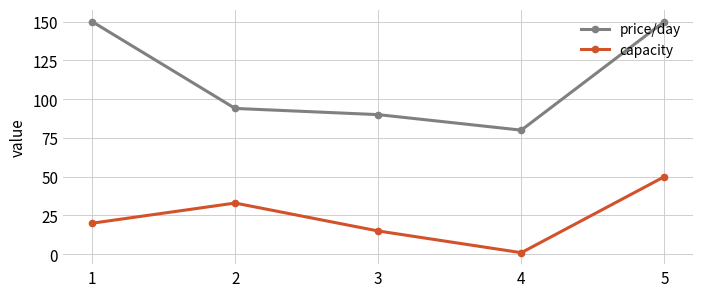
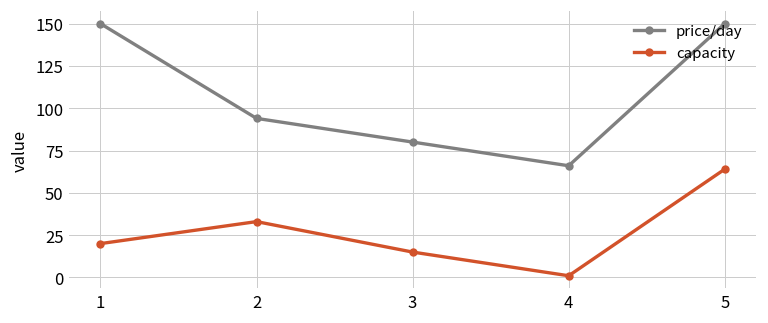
  {
    "price/day": {
      "1": 150,
      "2": 94,
-     "3": 90,
-     "4": 80,
+     "3": 80,
+     "4": 66,
      "5": 150
    },
    "capacity": {
      "1": 20,
      "2": 33,
      "3": 15,
      "4": 1,
-     "5": 50
+     "5": 64
    }
  }
